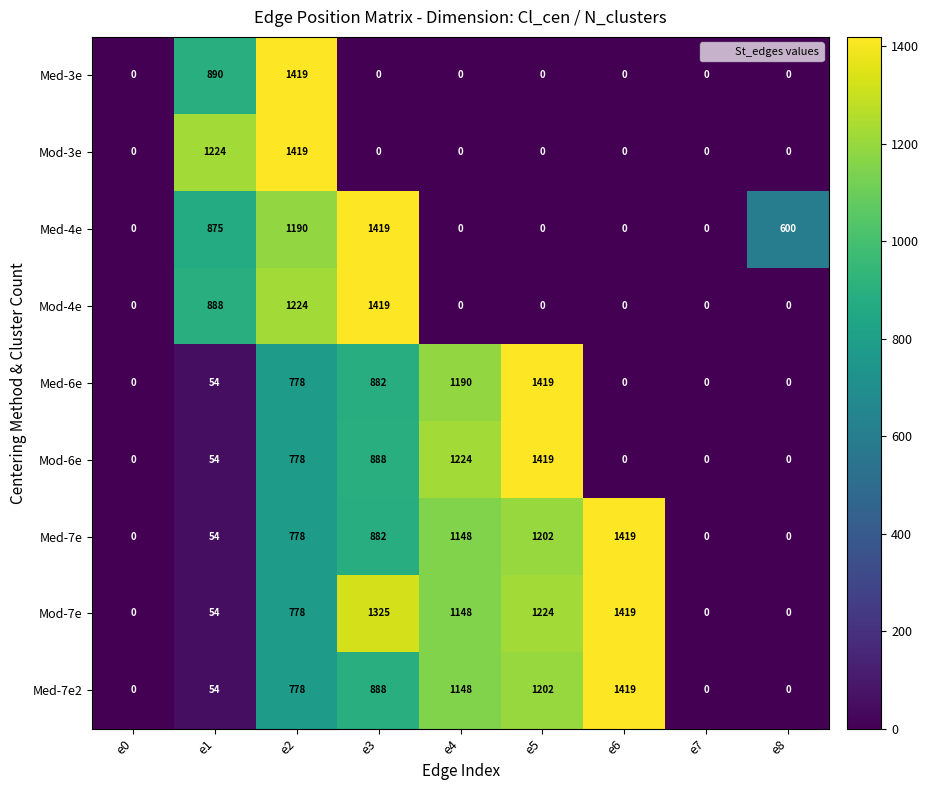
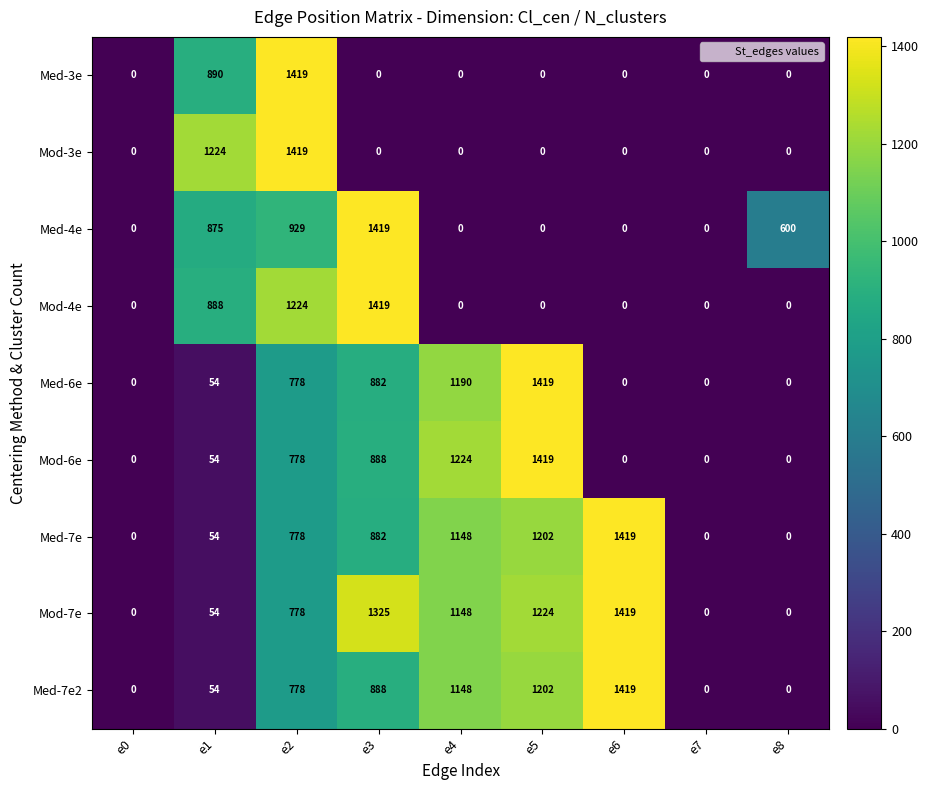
  {
    "Med-3e": {
      "e0": 0,
      "e1": 890,
      "e2": 1419,
      "e3": 0,
      "e4": 0,
      "e5": 0,
      "e6": 0,
      "e7": 0,
      "e8": 0
    },
    "Mod-3e": {
      "e0": 0,
      "e1": 1224,
      "e2": 1419,
      "e3": 0,
      "e4": 0,
      "e5": 0,
      "e6": 0,
      "e7": 0,
      "e8": 0
    },
    "Med-4e": {
      "e0": 0,
      "e1": 875,
-     "e2": 1190,
+     "e2": 929,
      "e3": 1419,
      "e4": 0,
      "e5": 0,
      "e6": 0,
      "e7": 0,
      "e8": 600
    },
    "Mod-4e": {
      "e0": 0,
      "e1": 888,
      "e2": 1224,
      "e3": 1419,
      "e4": 0,
      "e5": 0,
      "e6": 0,
      "e7": 0,
      "e8": 0
    },
    "Med-6e": {
      "e0": 0,
      "e1": 54,
      "e2": 778,
      "e3": 882,
      "e4": 1190,
      "e5": 1419,
      "e6": 0,
      "e7": 0,
      "e8": 0
    },
    "Mod-6e": {
      "e0": 0,
      "e1": 54,
      "e2": 778,
      "e3": 888,
      "e4": 1224,
      "e5": 1419,
      "e6": 0,
      "e7": 0,
      "e8": 0
    },
    "Med-7e": {
      "e0": 0,
      "e1": 54,
      "e2": 778,
      "e3": 882,
      "e4": 1148,
      "e5": 1202,
      "e6": 1419,
      "e7": 0,
      "e8": 0
    },
    "Mod-7e": {
      "e0": 0,
      "e1": 54,
      "e2": 778,
      "e3": 1325,
      "e4": 1148,
      "e5": 1224,
      "e6": 1419,
      "e7": 0,
      "e8": 0
    },
    "Med-7e2": {
      "e0": 0,
      "e1": 54,
      "e2": 778,
      "e3": 888,
      "e4": 1148,
      "e5": 1202,
      "e6": 1419,
      "e7": 0,
      "e8": 0
    }
  }
